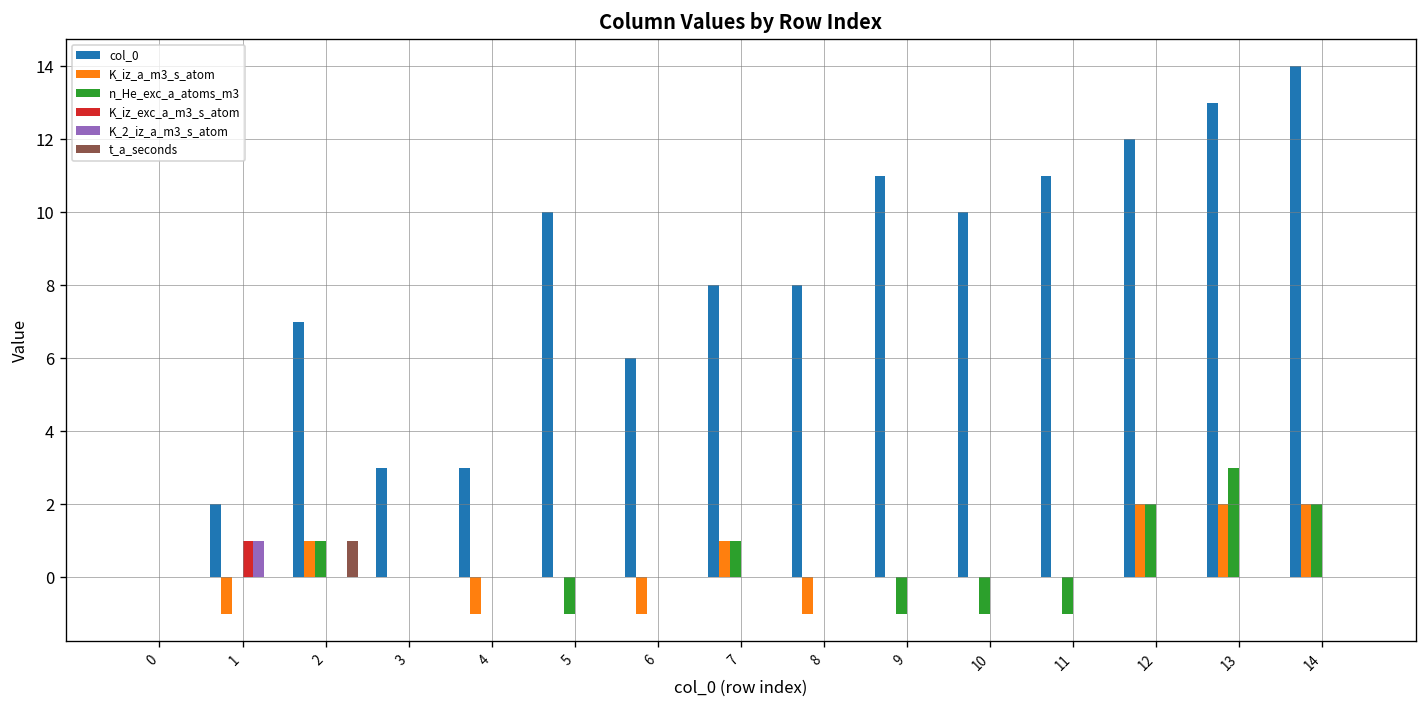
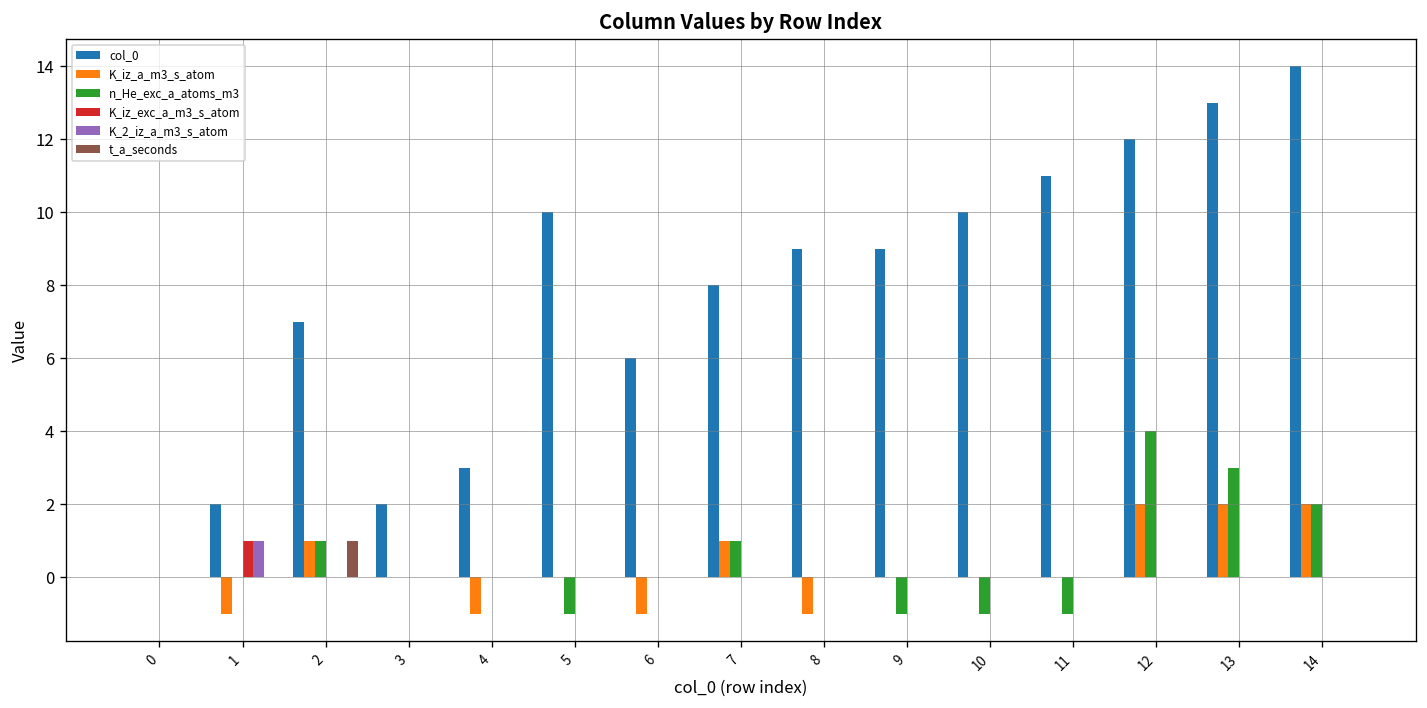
  {
    "col_0": {
      "0": 0,
      "1": 2,
      "2": 7,
-     "3": 3,
+     "3": 2,
      "4": 3,
      "5": 10,
      "6": 6,
      "7": 8,
-     "8": 8,
-     "9": 11,
+     "8": 9,
+     "9": 9,
      "10": 10,
      "11": 11,
      "12": 12,
      "13": 13,
      "14": 14
    },
    "K_iz_a_m3_s_atom": {
      "0": 0,
      "1": -1,
      "2": 1,
      "3": 0,
      "4": -1,
      "5": 0,
      "6": -1,
      "7": 1,
      "8": -1,
      "9": 0,
      "10": 0,
      "11": 0,
      "12": 2,
      "13": 2,
      "14": 2
    },
    "n_He_exc_a_atoms_m3": {
      "0": 0,
      "1": 0,
      "2": 1,
      "3": 0,
      "4": 0,
      "5": -1,
      "6": 0,
      "7": 1,
      "8": 0,
      "9": -1,
      "10": -1,
      "11": -1,
-     "12": 2,
+     "12": 4,
      "13": 3,
      "14": 2
    },
    "K_iz_exc_a_m3_s_atom": {
      "0": 0,
      "1": 1,
      "2": 0,
      "3": 0,
      "4": 0,
      "5": 0,
      "6": 0,
      "7": 0,
      "8": 0,
      "9": 0,
      "10": 0,
      "11": 0,
      "12": 0,
      "13": 0,
      "14": 0
    },
    "K_2_iz_a_m3_s_atom": {
      "0": 0,
      "1": 1,
      "2": 0,
      "3": 0,
      "4": 0,
      "5": 0,
      "6": 0,
      "7": 0,
      "8": 0,
      "9": 0,
      "10": 0,
      "11": 0,
      "12": 0,
      "13": 0,
      "14": 0
    },
    "t_a_seconds": {
      "0": 0,
      "1": 0,
      "2": 1,
      "3": 0,
      "4": 0,
      "5": 0,
      "6": 0,
      "7": 0,
      "8": 0,
      "9": 0,
      "10": 0,
      "11": 0,
      "12": 0,
      "13": 0,
      "14": 0
    }
  }
